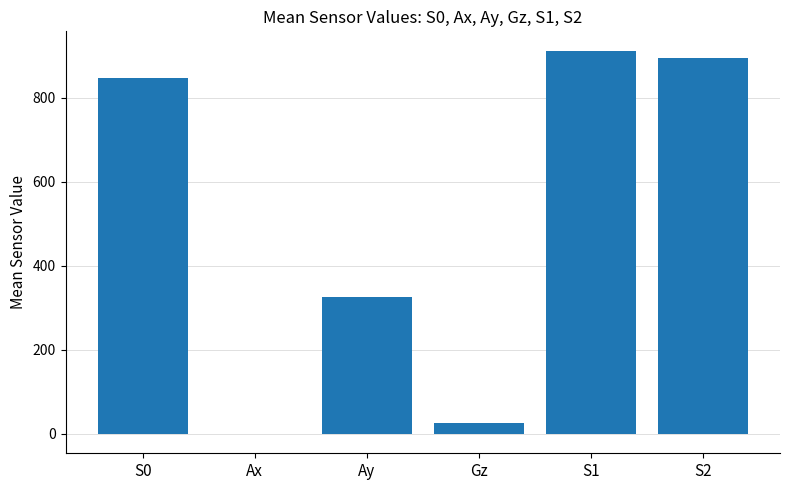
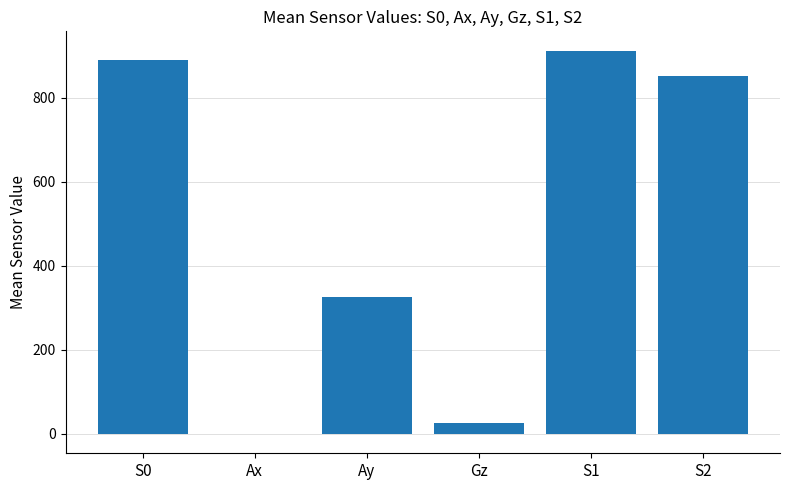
  {
-   "S0": 850,
+   "S0": 890,
    "Ay": 330,
    "Gz": 30,
    "S1": 910,
-   "S2": 900
+   "S2": 850
  }
